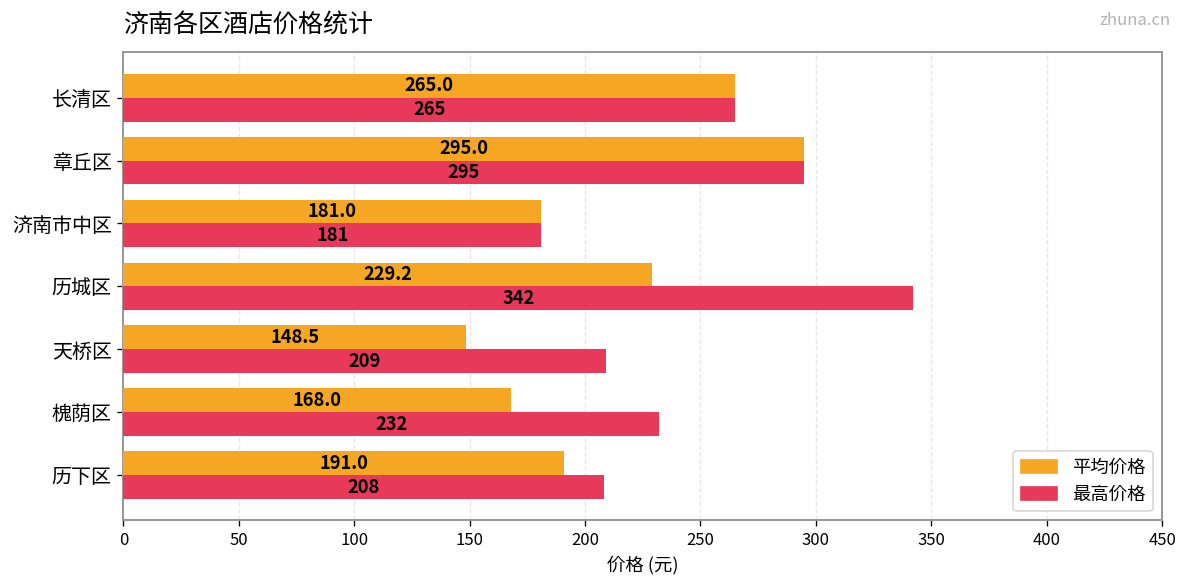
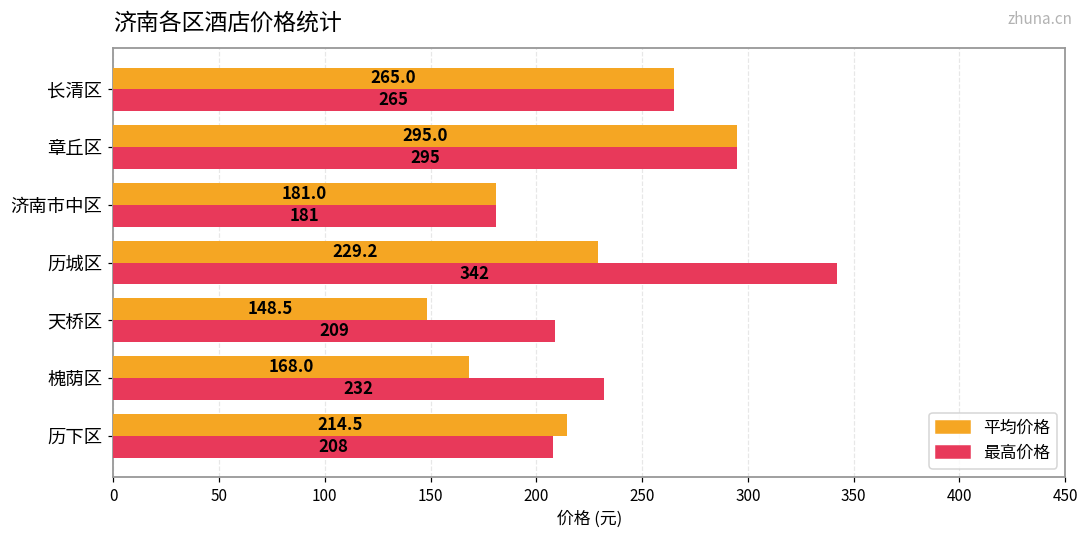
  {
    "平均价格": {
      "长清区": 265.0,
      "章丘区": 295.0,
      "济南市中区": 181.0,
      "历城区": 229.2,
      "天桥区": 148.5,
      "槐荫区": 168.0,
-     "历下区": 191.0
+     "历下区": 214.5
    },
    "最高价格": {
      "长清区": 265,
      "章丘区": 295,
      "济南市中区": 181,
      "历城区": 342,
      "天桥区": 209,
      "槐荫区": 232,
      "历下区": 208
    }
  }
